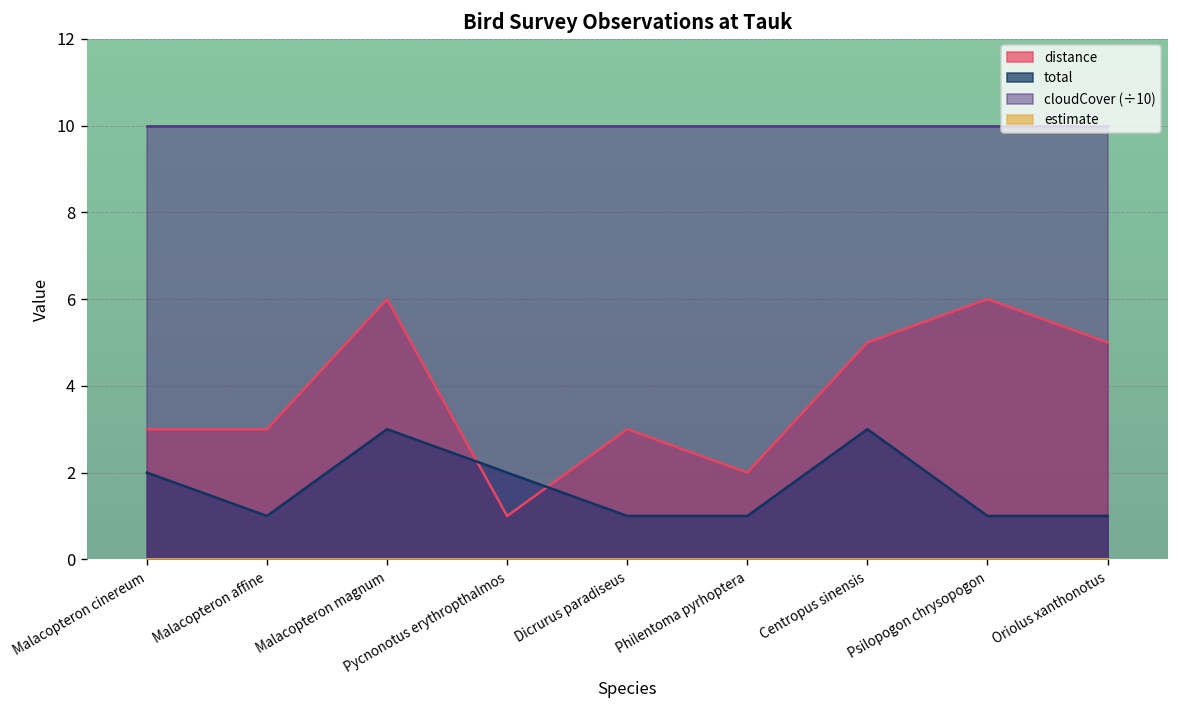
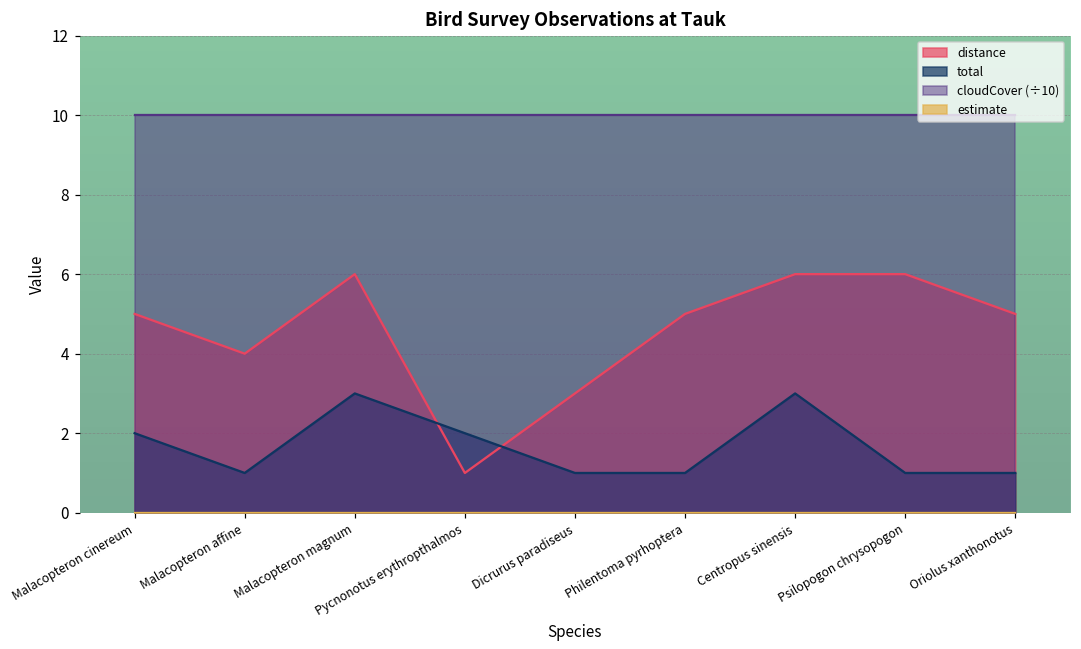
  {
    "distance": {
-     "Malacopteron cinereum": 3,
-     "Malacopteron affine": 3,
+     "Malacopteron cinereum": 5,
+     "Malacopteron affine": 4,
      "Malacopteron magnum": 6,
      "Pycnonotus erythropthalmos": 1,
      "Dicrurus paradiseus": 3,
-     "Philentoma pyrhoptera": 2,
-     "Centropus sinensis": 5,
+     "Philentoma pyrhoptera": 5,
+     "Centropus sinensis": 6,
      "Psilopogon chrysopogon": 6,
      "Oriolus xanthonotus": 5
    },
    "total": {
      "Malacopteron cinereum": 2,
      "Malacopteron affine": 1,
      "Malacopteron magnum": 3,
      "Pycnonotus erythropthalmos": 2,
      "Dicrurus paradiseus": 1,
      "Philentoma pyrhoptera": 1,
      "Centropus sinensis": 3,
      "Psilopogon chrysopogon": 1,
      "Oriolus xanthonotus": 1
    },
    "cloudCover (÷10)": {
      "Malacopteron cinereum": 10,
      "Malacopteron affine": 10,
      "Malacopteron magnum": 10,
      "Pycnonotus erythropthalmos": 10,
      "Dicrurus paradiseus": 10,
      "Philentoma pyrhoptera": 10,
      "Centropus sinensis": 10,
      "Psilopogon chrysopogon": 10,
      "Oriolus xanthonotus": 10
    },
    "estimate": {
      "Malacopteron cinereum": 0,
      "Malacopteron affine": 0,
      "Malacopteron magnum": 0,
      "Pycnonotus erythropthalmos": 0,
      "Dicrurus paradiseus": 0,
      "Philentoma pyrhoptera": 0,
      "Centropus sinensis": 0,
      "Psilopogon chrysopogon": 0,
      "Oriolus xanthonotus": 0
    }
  }
